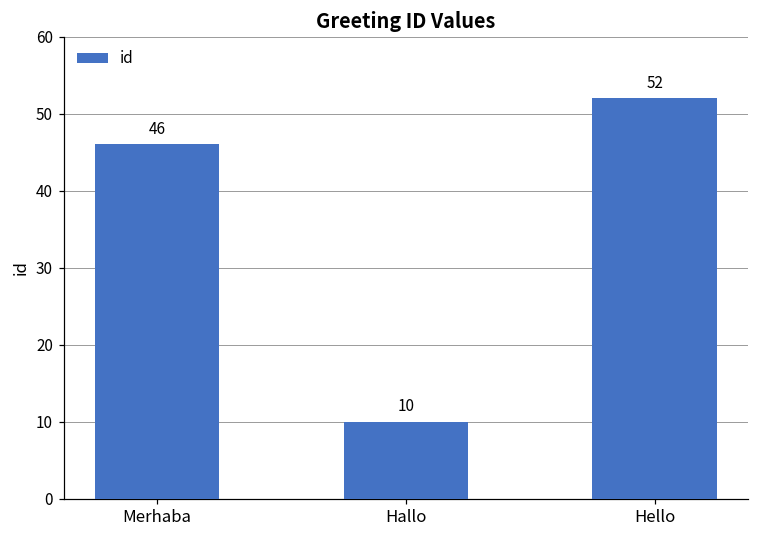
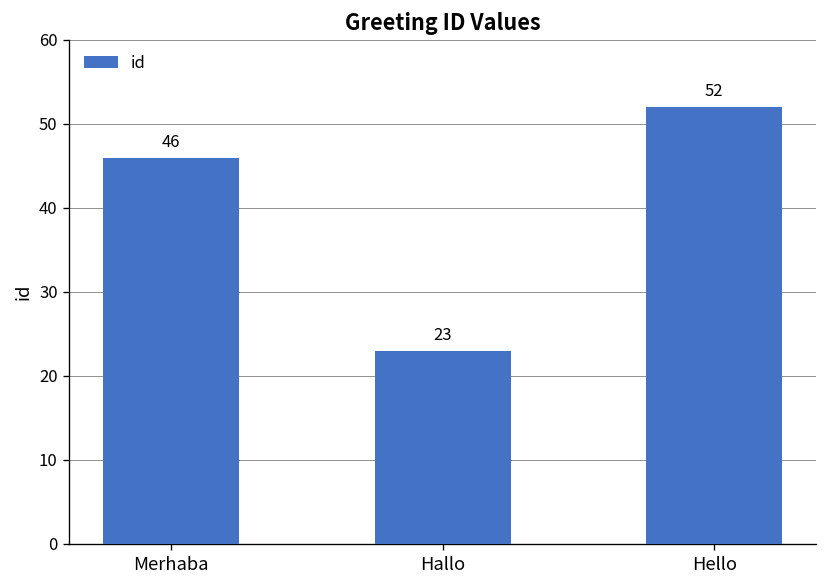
  {
    "Merhaba": 46,
-   "Hallo": 10,
+   "Hallo": 23,
    "Hello": 52
  }
